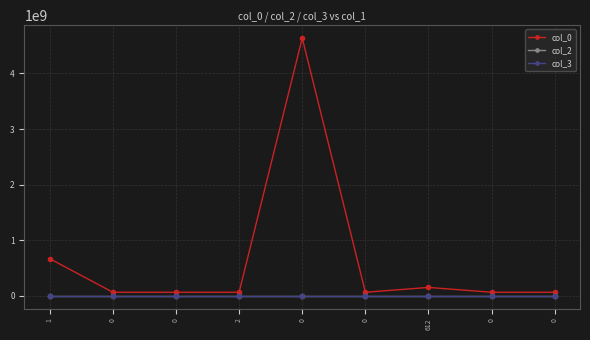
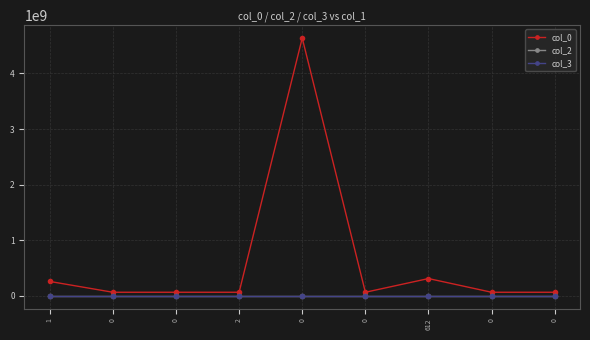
  {
    "col_0": {
-     "1": 700000000,
+     "1": 300000000,
      "2": 100000000,
-     "612": 200000000
+     "612": 300000000
    },
    "col_3": {
      "1": 0,
      "2": 0,
      "612": 0
    }
  }
